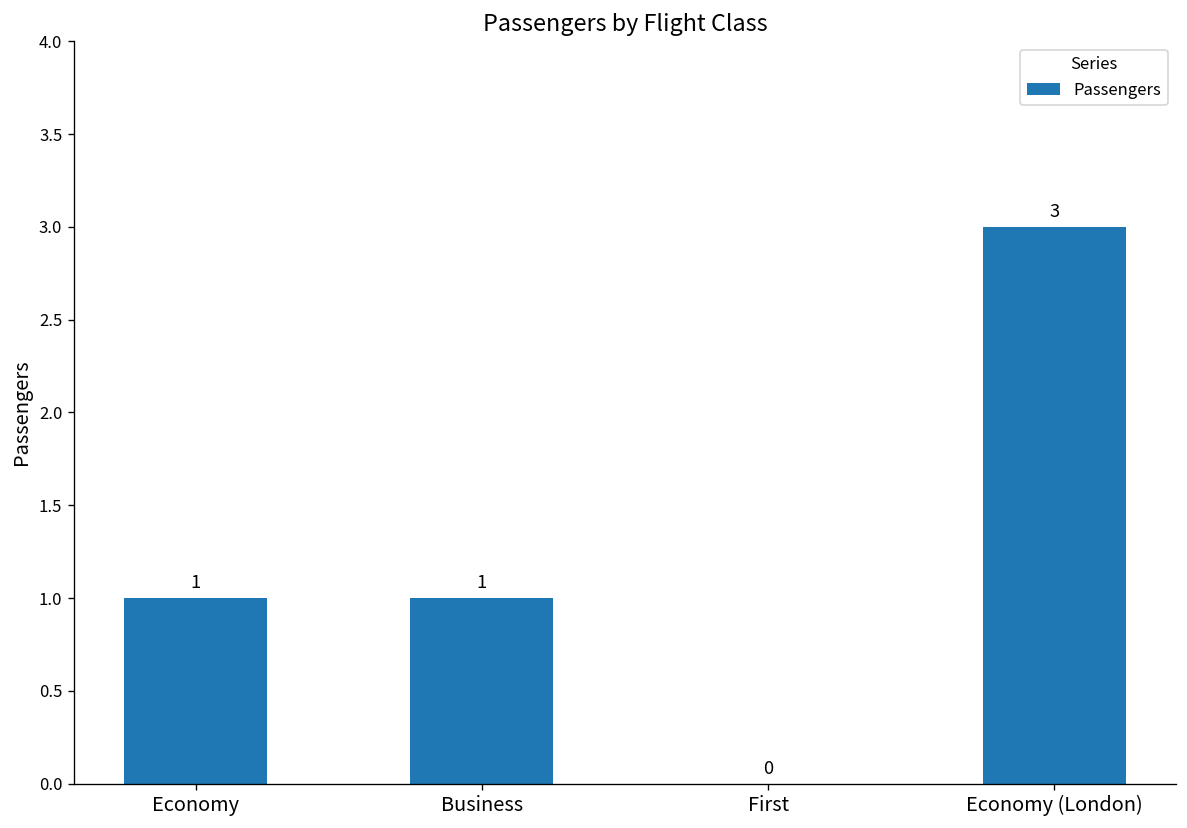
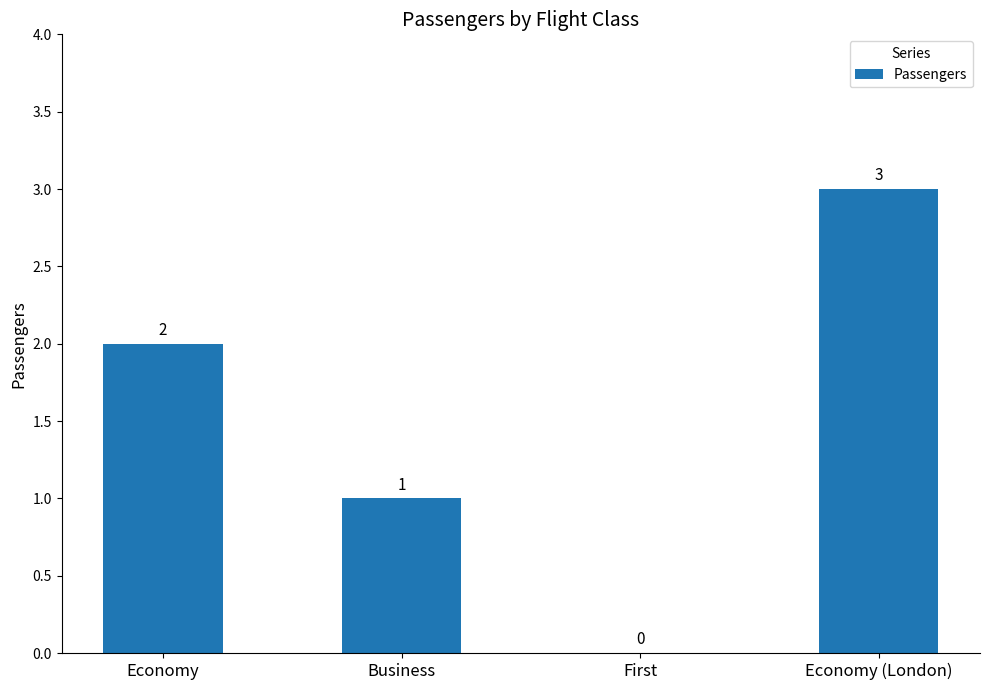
  {
-   "Economy": 1,
+   "Economy": 2,
    "Business": 1,
    "First": 0,
    "Economy (London)": 3
  }
